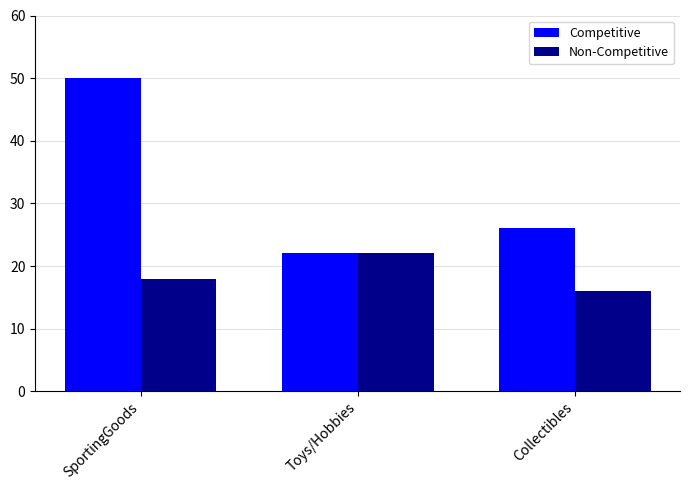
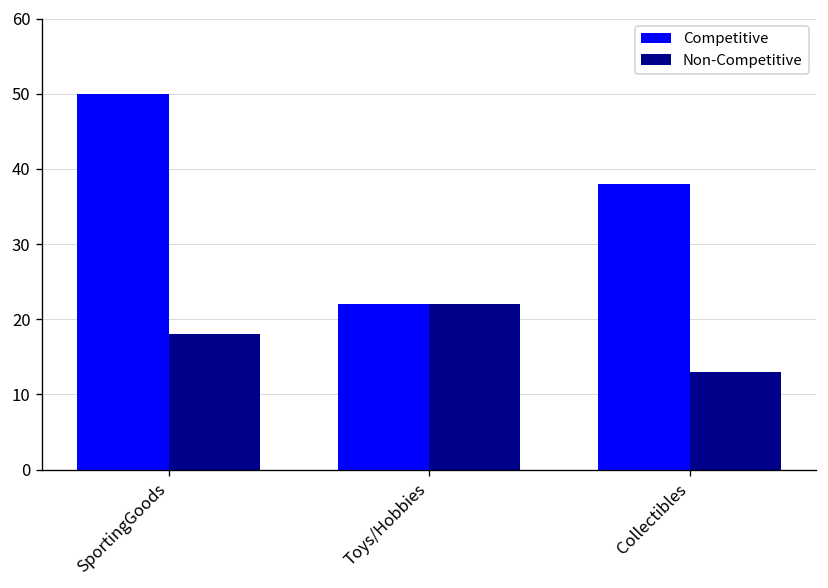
  {
    "Competitive": {
      "SportingGoods": 50,
      "Toys/Hobbies": 22,
-     "Collectibles": 26
+     "Collectibles": 38
    },
    "Non-Competitive": {
      "SportingGoods": 18,
      "Toys/Hobbies": 22,
-     "Collectibles": 16
+     "Collectibles": 13
    }
  }
